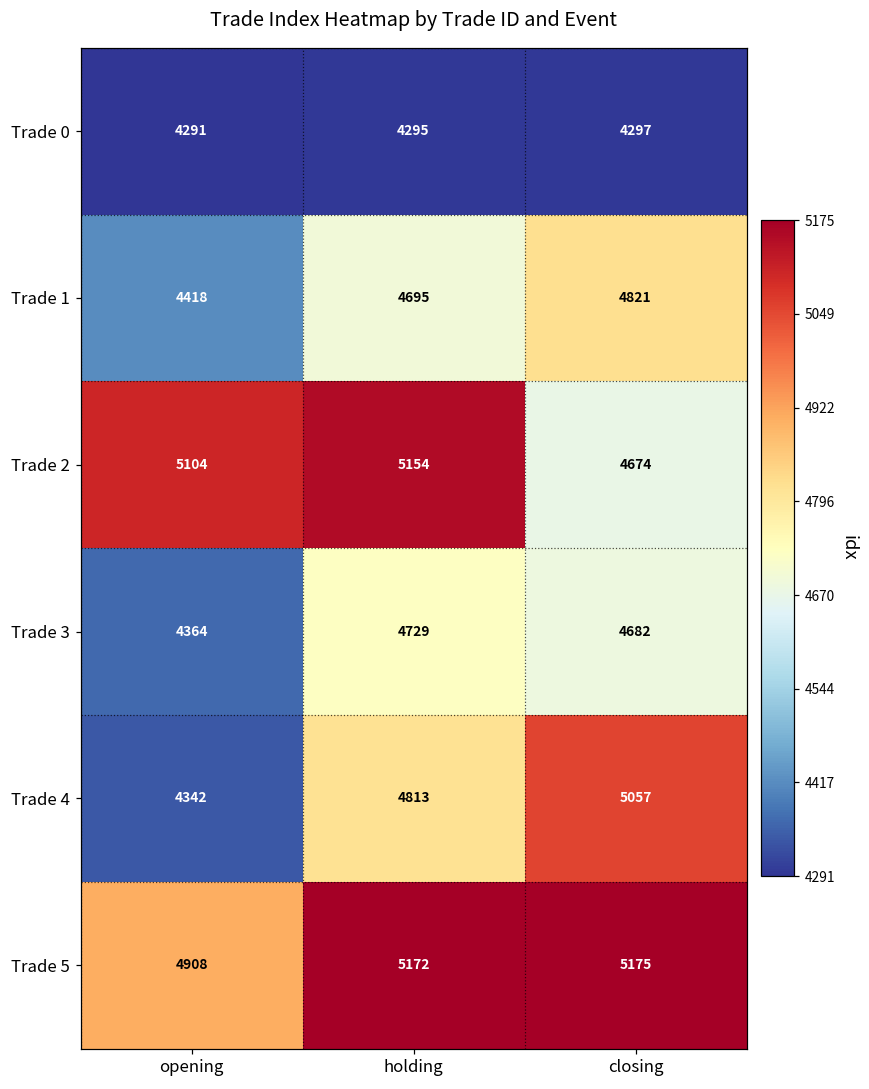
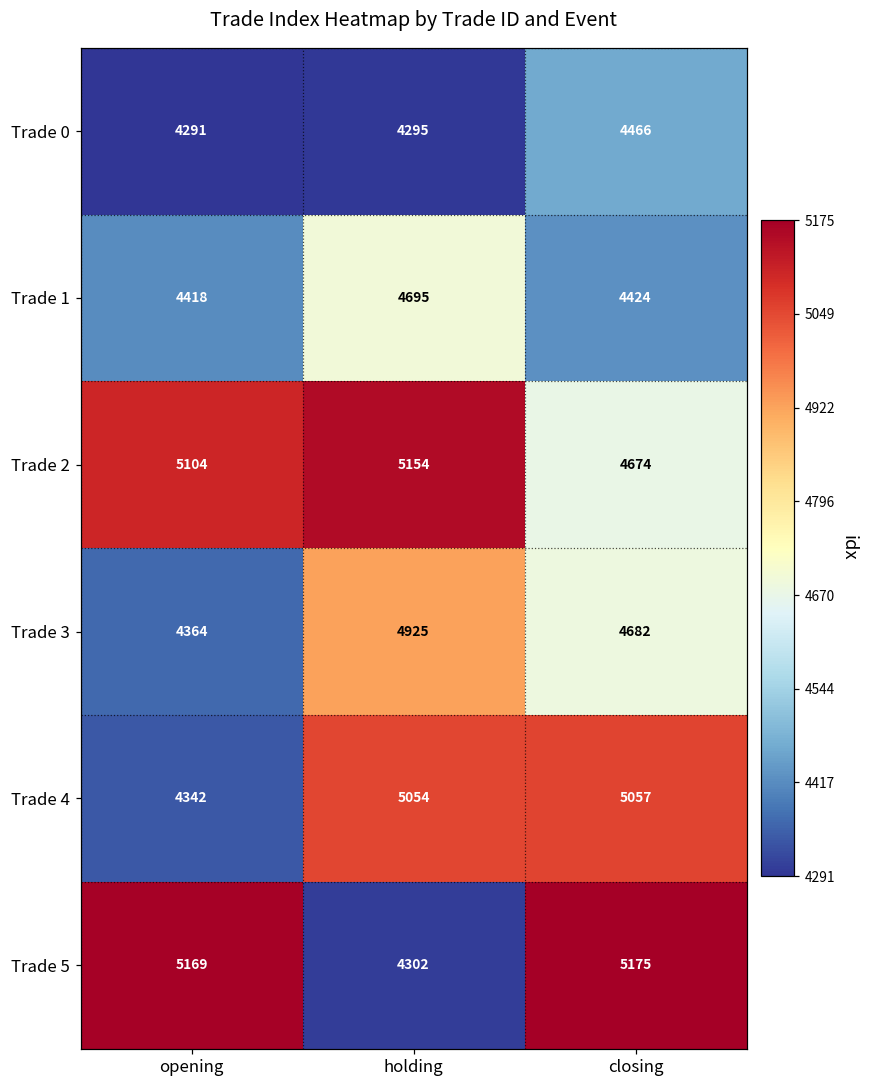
  {
    "Trade 0": {
      "opening": 4291,
      "holding": 4295,
-     "closing": 4297
+     "closing": 4466
    },
    "Trade 1": {
      "opening": 4418,
      "holding": 4695,
-     "closing": 4821
+     "closing": 4424
    },
    "Trade 2": {
      "opening": 5104,
      "holding": 5154,
      "closing": 4674
    },
    "Trade 3": {
      "opening": 4364,
-     "holding": 4729,
+     "holding": 4925,
      "closing": 4682
    },
    "Trade 4": {
      "opening": 4342,
-     "holding": 4813,
+     "holding": 5054,
      "closing": 5057
    },
    "Trade 5": {
-     "opening": 4908,
-     "holding": 5172,
+     "opening": 5169,
+     "holding": 4302,
      "closing": 5175
    }
  }
